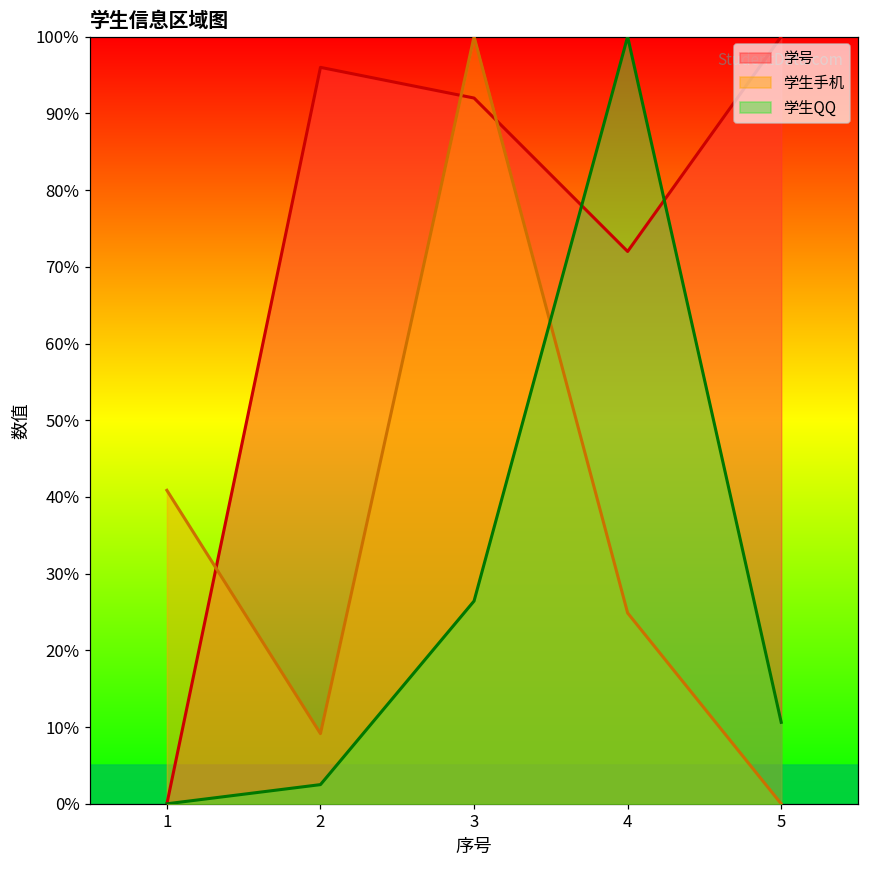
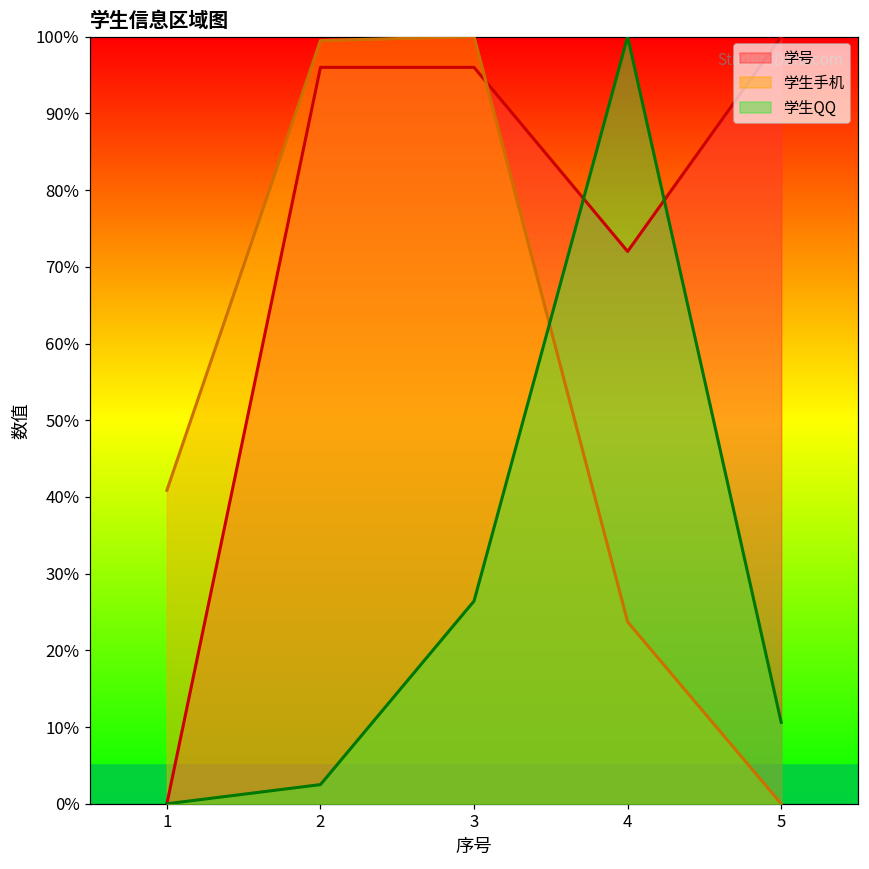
  {
    "学号": {
      "2": "96%",
-     "3": "92%",
+     "3": "96%",
      "4": "72%",
      "5": "100%"
    },
    "学生手机": {
      "1": "41%",
-     "2": "9%",
+     "2": "100%",
      "3": "100%",
-     "4": "25%"
+     "4": "24%"
    },
    "学生QQ": {
      "3": "26%",
      "4": "100%",
      "5": "11%"
    }
  }
